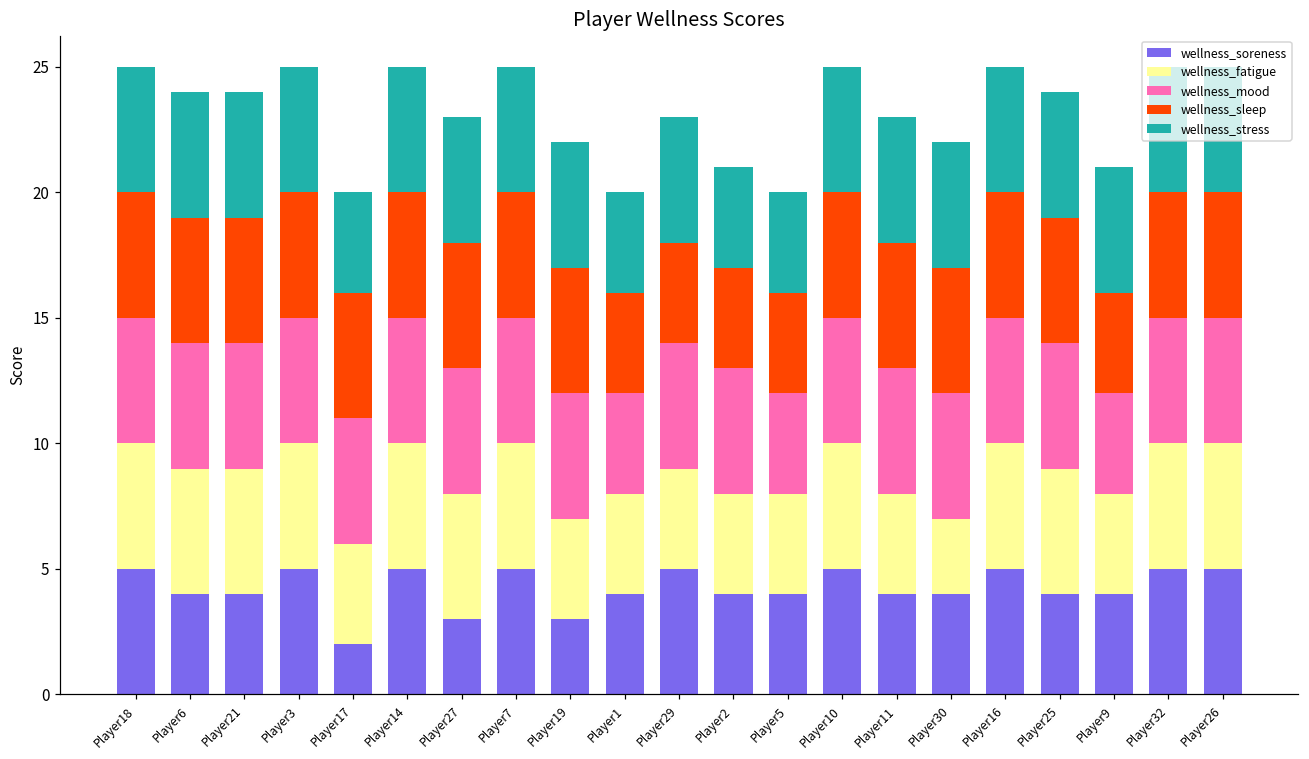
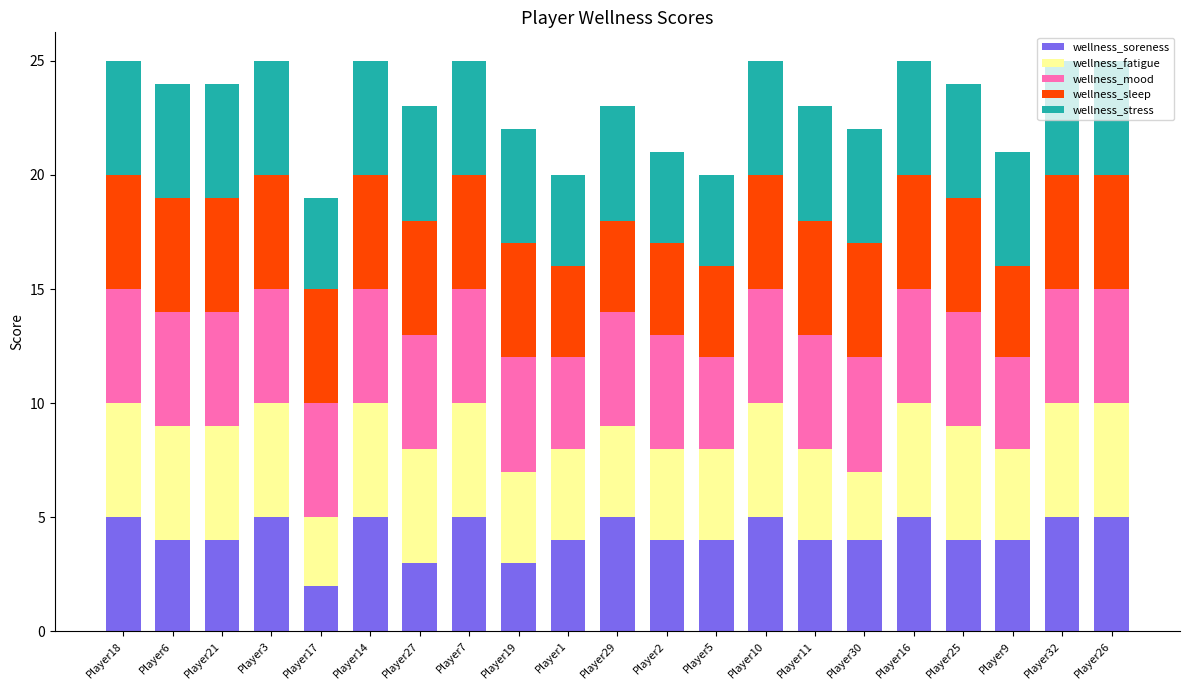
  {
    "wellness_soreness": {
      "Player18": 5,
      "Player6": 4,
      "Player21": 4,
      "Player3": 5,
      "Player17": 2,
      "Player14": 5,
      "Player27": 3,
      "Player7": 5,
      "Player19": 3,
      "Player1": 4,
      "Player29": 5,
      "Player2": 4,
      "Player5": 4,
      "Player10": 5,
      "Player11": 4,
      "Player30": 4,
      "Player16": 5,
      "Player25": 4,
      "Player9": 4,
      "Player32": 5,
      "Player26": 5
    },
    "wellness_fatigue": {
      "Player18": 5,
      "Player6": 5,
      "Player21": 5,
      "Player3": 5,
-     "Player17": 4,
+     "Player17": 3,
      "Player14": 5,
      "Player27": 5,
      "Player7": 5,
      "Player19": 4,
      "Player1": 4,
      "Player29": 4,
      "Player2": 4,
      "Player5": 4,
      "Player10": 5,
      "Player11": 4,
      "Player30": 3,
      "Player16": 5,
      "Player25": 5,
      "Player9": 4,
      "Player32": 5,
      "Player26": 5
    },
    "wellness_mood": {
      "Player18": 5,
      "Player6": 5,
      "Player21": 5,
      "Player3": 5,
      "Player17": 5,
      "Player14": 5,
      "Player27": 5,
      "Player7": 5,
      "Player19": 5,
      "Player1": 4,
      "Player29": 5,
      "Player2": 5,
      "Player5": 4,
      "Player10": 5,
      "Player11": 5,
      "Player30": 5,
      "Player16": 5,
      "Player25": 5,
      "Player9": 4,
      "Player32": 5,
      "Player26": 5
    },
    "wellness_sleep": {
      "Player18": 5,
      "Player6": 5,
      "Player21": 5,
      "Player3": 5,
      "Player17": 5,
      "Player14": 5,
      "Player27": 5,
      "Player7": 5,
      "Player19": 5,
      "Player1": 4,
      "Player29": 4,
      "Player2": 4,
      "Player5": 4,
      "Player10": 5,
      "Player11": 5,
      "Player30": 5,
      "Player16": 5,
      "Player25": 5,
      "Player9": 4,
      "Player32": 5,
      "Player26": 5
    },
    "wellness_stress": {
      "Player18": 5,
      "Player6": 5,
      "Player21": 5,
      "Player3": 5,
      "Player17": 4,
      "Player14": 5,
      "Player27": 5,
      "Player7": 5,
      "Player19": 5,
      "Player1": 4,
      "Player29": 5,
      "Player2": 4,
      "Player5": 4,
      "Player10": 5,
      "Player11": 5,
      "Player30": 5,
      "Player16": 5,
      "Player25": 5,
      "Player9": 5
    }
  }
